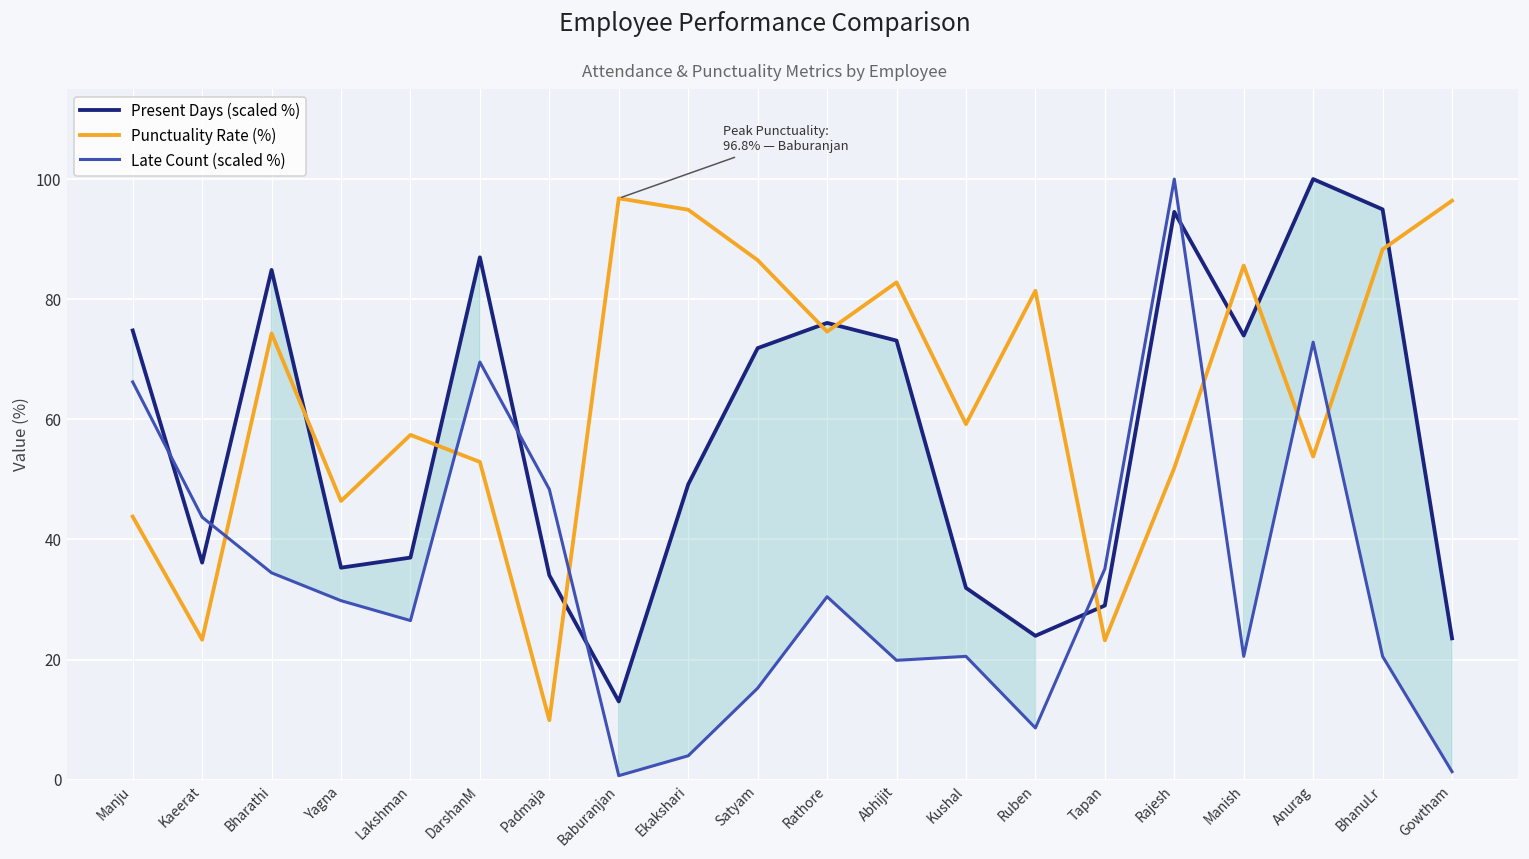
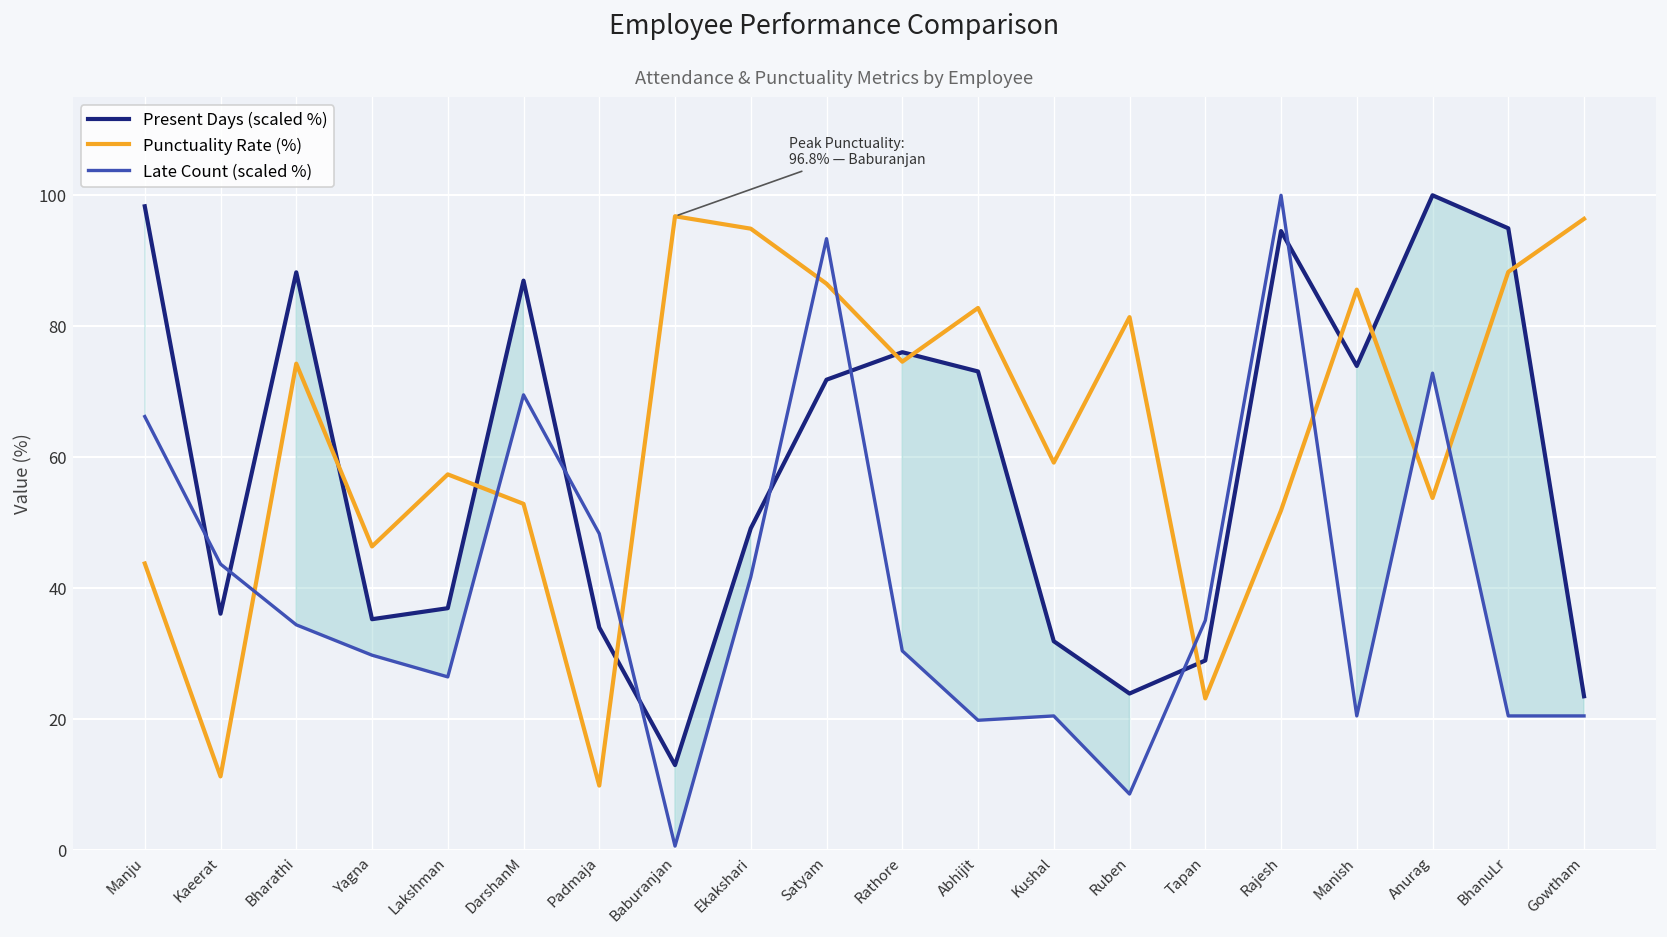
  {
    "Present Days (scaled %)": {
-     "Manju": 75,
+     "Manju": 98,
      "Kaeerat": 36,
-     "Bharathi": 85,
+     "Bharathi": 88,
      "Yagna": 35,
      "Lakshman": 37,
      "DarshanM": 87,
      "Padmaja": 34,
      "Baburanjan": 13,
      "Ekakshari": 49,
      "Satyam": 72,
      "Rathore": 76,
      "Abhijit": 73,
      "Kushal": 32,
      "Ruben": 24,
      "Tapan": 29,
      "Rajesh": 95,
      "Manish": 74,
      "Anurag": 100,
      "BhanuLr": 95,
      "Gowtham": 24
    },
    "Punctuality Rate (%)": {
      "Manju": 44,
-     "Kaeerat": 23,
+     "Kaeerat": 11,
      "Bharathi": 74,
      "Yagna": 46,
      "Lakshman": 57,
      "DarshanM": 53,
      "Padmaja": 10,
      "Ekakshari": 95,
      "Satyam": 87,
      "Rathore": 75,
      "Abhijit": 83,
      "Kushal": 59,
      "Ruben": 81,
      "Tapan": 23,
      "Rajesh": 52,
      "Manish": 86,
      "Anurag": 54,
      "BhanuLr": 88,
      "Gowtham": 96
    },
    "Late Count (scaled %)": {
      "Manju": 66,
      "Kaeerat": 44,
      "Bharathi": 34,
      "Yagna": 30,
      "Lakshman": 26,
      "DarshanM": 70,
      "Padmaja": 48,
      "Baburanjan": 1,
-     "Ekakshari": 4,
-     "Satyam": 15,
+     "Ekakshari": 42,
+     "Satyam": 93,
      "Rathore": 30,
      "Abhijit": 20,
      "Kushal": 21,
      "Ruben": 9,
      "Tapan": 35,
      "Rajesh": 100,
      "Manish": 21,
      "Anurag": 73,
      "BhanuLr": 21,
-     "Gowtham": 1
+     "Gowtham": 21
    }
  }
